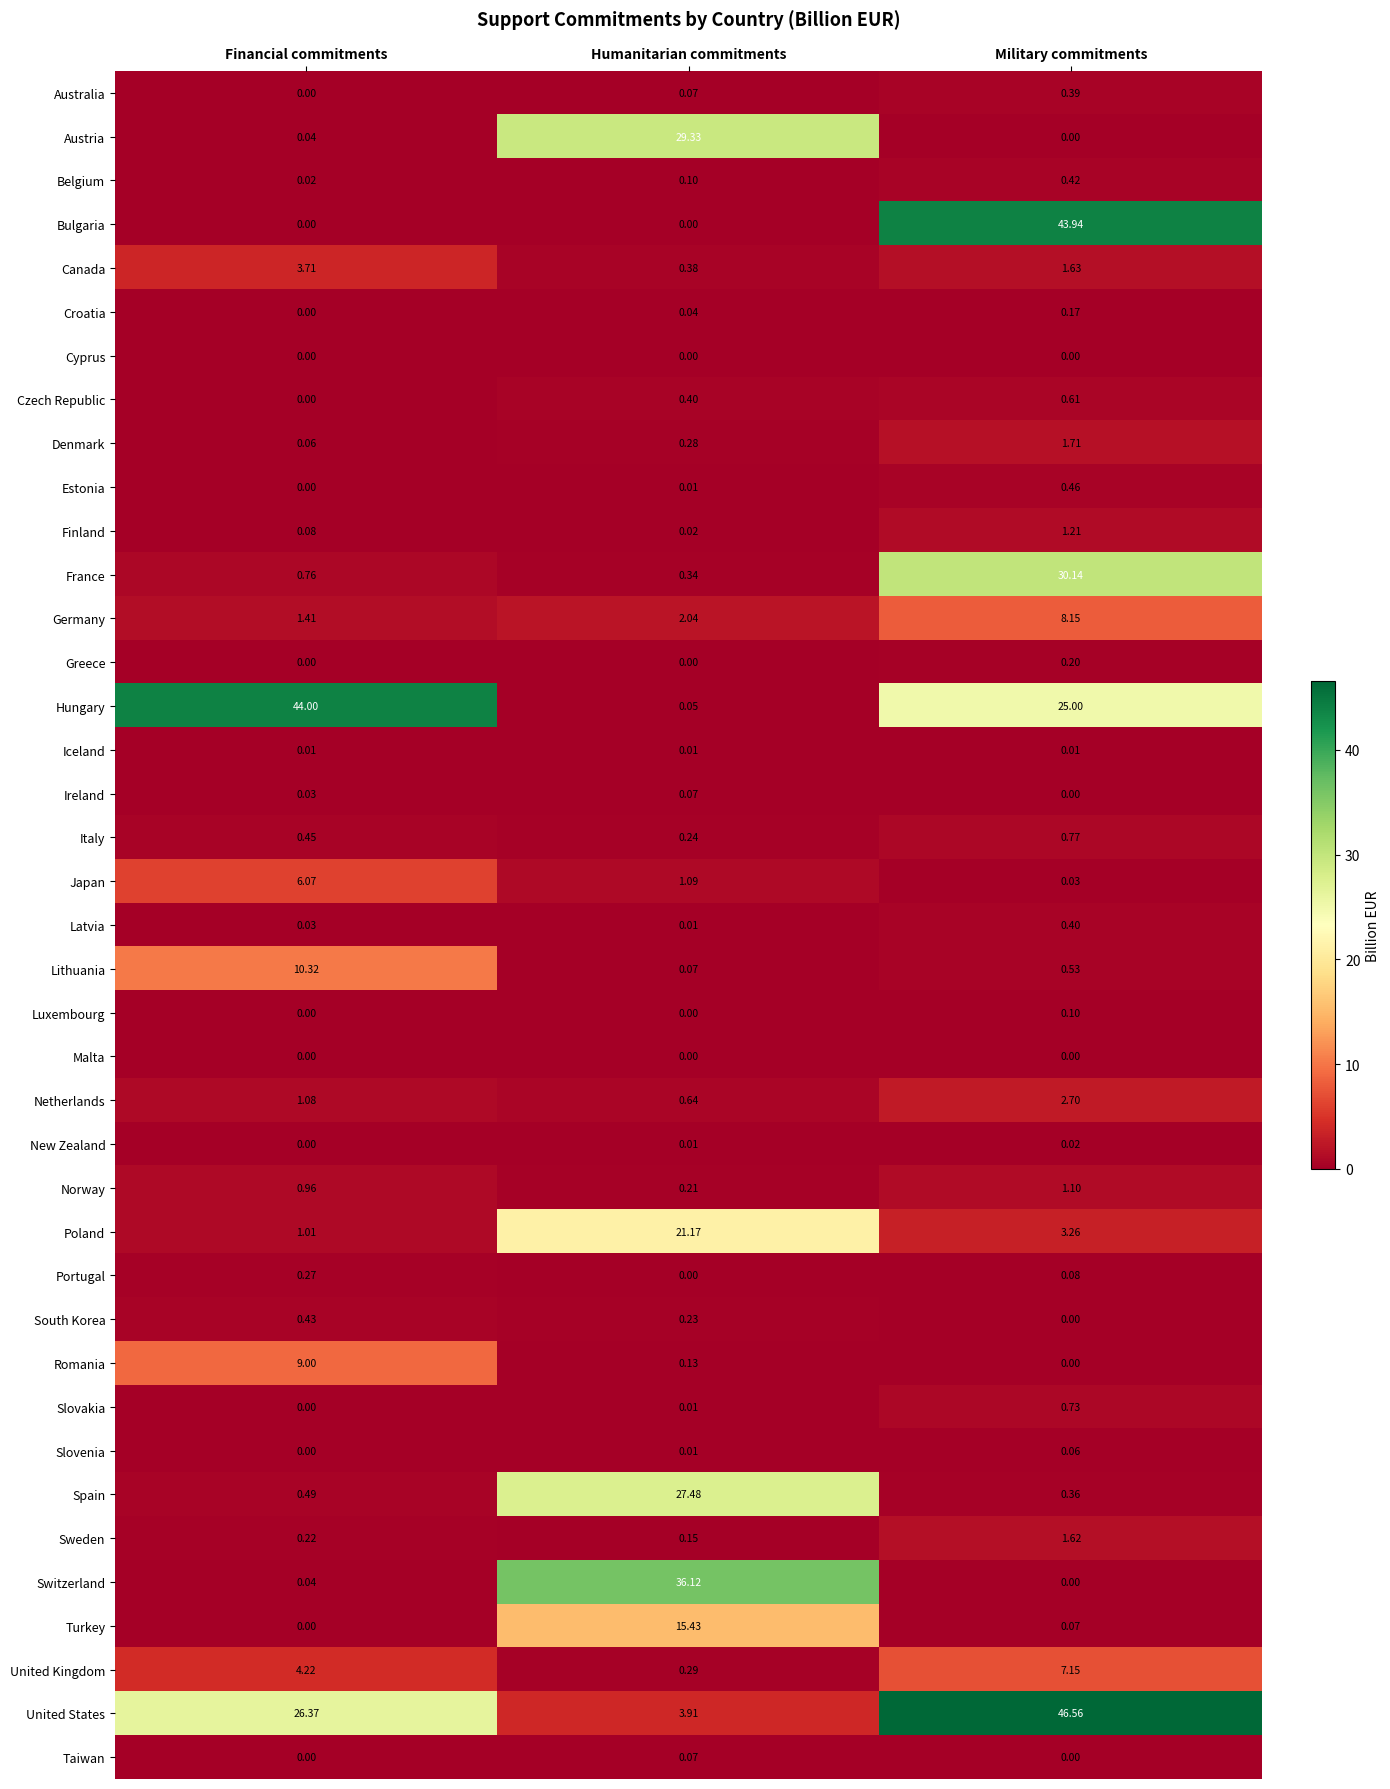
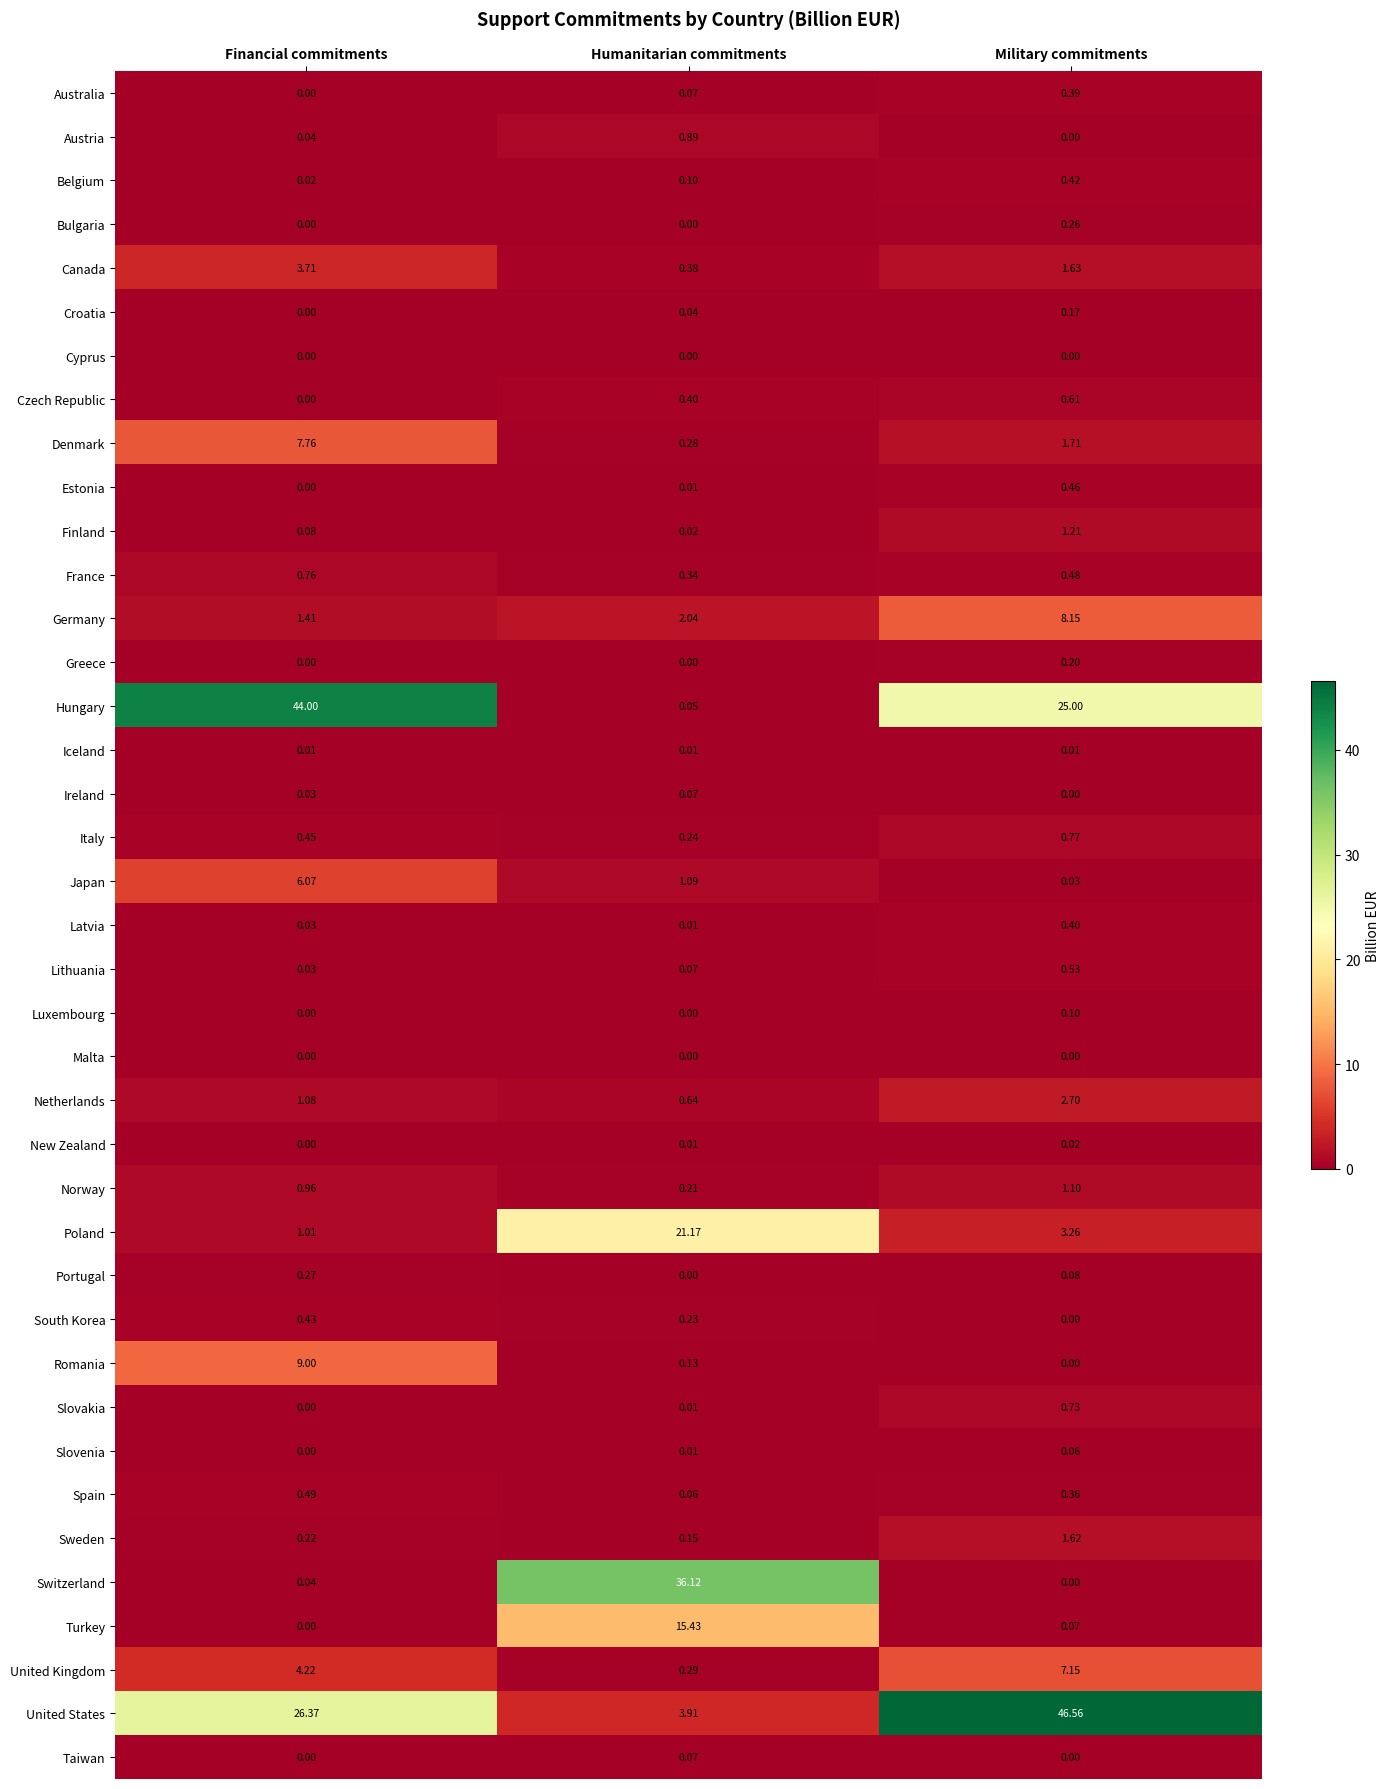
  {
    "Australia": {
      "Financial commitments": 0.00,
      "Humanitarian commitments": 0.07,
      "Military commitments": 0.39
    },
    "Austria": {
      "Financial commitments": 0.04,
-     "Humanitarian commitments": 29.33,
+     "Humanitarian commitments": 0.89,
      "Military commitments": 0.00
    },
    "Belgium": {
      "Financial commitments": 0.02,
      "Humanitarian commitments": 0.10,
      "Military commitments": 0.42
    },
    "Bulgaria": {
      "Financial commitments": 0.00,
      "Humanitarian commitments": 0.00,
-     "Military commitments": 43.94
+     "Military commitments": 0.26
    },
    "Canada": {
      "Financial commitments": 3.71,
      "Humanitarian commitments": 0.38,
      "Military commitments": 1.63
    },
    "Croatia": {
      "Financial commitments": 0.00,
      "Humanitarian commitments": 0.04,
      "Military commitments": 0.17
    },
    "Cyprus": {
      "Financial commitments": 0.00,
      "Humanitarian commitments": 0.00,
      "Military commitments": 0.00
    },
    "Czech Republic": {
      "Financial commitments": 0.00,
      "Humanitarian commitments": 0.40,
      "Military commitments": 0.61
    },
    "Denmark": {
-     "Financial commitments": 0.06,
+     "Financial commitments": 7.76,
      "Humanitarian commitments": 0.28,
      "Military commitments": 1.71
    },
    "Estonia": {
      "Financial commitments": 0.00,
      "Humanitarian commitments": 0.01,
      "Military commitments": 0.46
    },
    "Finland": {
      "Financial commitments": 0.08,
      "Humanitarian commitments": 0.02,
      "Military commitments": 1.21
    },
    "France": {
      "Financial commitments": 0.76,
      "Humanitarian commitments": 0.34,
-     "Military commitments": 30.14
+     "Military commitments": 0.48
    },
    "Germany": {
      "Financial commitments": 1.41,
      "Humanitarian commitments": 2.04,
      "Military commitments": 8.15
    },
    "Greece": {
      "Financial commitments": 0.00,
      "Humanitarian commitments": 0.00,
      "Military commitments": 0.20
    },
    "Hungary": {
      "Financial commitments": 44.00,
      "Humanitarian commitments": 0.05,
      "Military commitments": 25.00
    },
    "Iceland": {
      "Financial commitments": 0.01,
      "Humanitarian commitments": 0.01,
      "Military commitments": 0.01
    },
    "Ireland": {
      "Financial commitments": 0.03,
      "Humanitarian commitments": 0.07,
      "Military commitments": 0.00
    },
    "Italy": {
      "Financial commitments": 0.45,
      "Humanitarian commitments": 0.24,
      "Military commitments": 0.77
    },
    "Japan": {
      "Financial commitments": 6.07,
      "Humanitarian commitments": 1.09,
      "Military commitments": 0.03
    },
    "Latvia": {
      "Financial commitments": 0.03,
      "Humanitarian commitments": 0.01,
      "Military commitments": 0.40
    },
    "Lithuania": {
-     "Financial commitments": 10.32,
+     "Financial commitments": 0.03,
      "Humanitarian commitments": 0.07,
      "Military commitments": 0.53
    },
    "Luxembourg": {
      "Financial commitments": 0.00,
      "Humanitarian commitments": 0.00,
      "Military commitments": 0.10
    },
    "Malta": {
      "Financial commitments": 0.00,
      "Humanitarian commitments": 0.00,
      "Military commitments": 0.00
    },
    "Netherlands": {
      "Financial commitments": 1.08,
      "Humanitarian commitments": 0.64,
      "Military commitments": 2.70
    },
    "New Zealand": {
      "Financial commitments": 0.00,
      "Humanitarian commitments": 0.01,
      "Military commitments": 0.02
    },
    "Norway": {
      "Financial commitments": 0.96,
      "Humanitarian commitments": 0.21,
      "Military commitments": 1.10
    },
    "Poland": {
      "Financial commitments": 1.01,
      "Humanitarian commitments": 21.17,
      "Military commitments": 3.26
    },
    "Portugal": {
      "Financial commitments": 0.27,
      "Humanitarian commitments": 0.00,
      "Military commitments": 0.08
    },
    "South Korea": {
      "Financial commitments": 0.43,
      "Humanitarian commitments": 0.23,
      "Military commitments": 0.00
    },
    "Romania": {
      "Financial commitments": 9.00,
      "Humanitarian commitments": 0.13,
      "Military commitments": 0.00
    },
    "Slovakia": {
      "Financial commitments": 0.00,
      "Humanitarian commitments": 0.01,
      "Military commitments": 0.73
    },
    "Slovenia": {
      "Financial commitments": 0.00,
      "Humanitarian commitments": 0.01,
      "Military commitments": 0.06
    },
    "Spain": {
      "Financial commitments": 0.49,
-     "Humanitarian commitments": 27.48,
+     "Humanitarian commitments": 0.06,
      "Military commitments": 0.36
    },
    "Sweden": {
      "Financial commitments": 0.22,
      "Humanitarian commitments": 0.15,
      "Military commitments": 1.62
    },
    "Switzerland": {
      "Financial commitments": 0.04,
      "Humanitarian commitments": 36.12,
      "Military commitments": 0.00
    },
    "Turkey": {
      "Financial commitments": 0.00,
      "Humanitarian commitments": 15.43,
      "Military commitments": 0.07
    },
    "United Kingdom": {
      "Financial commitments": 4.22,
      "Humanitarian commitments": 0.29,
      "Military commitments": 7.15
    },
    "United States": {
      "Financial commitments": 26.37,
      "Humanitarian commitments": 3.91,
      "Military commitments": 46.56
    },
    "Taiwan": {
      "Financial commitments": 0.00,
      "Humanitarian commitments": 0.07,
      "Military commitments": 0.00
    }
  }
